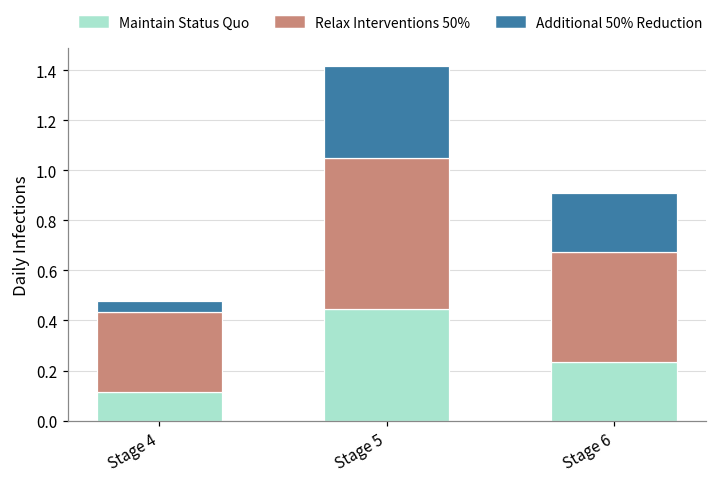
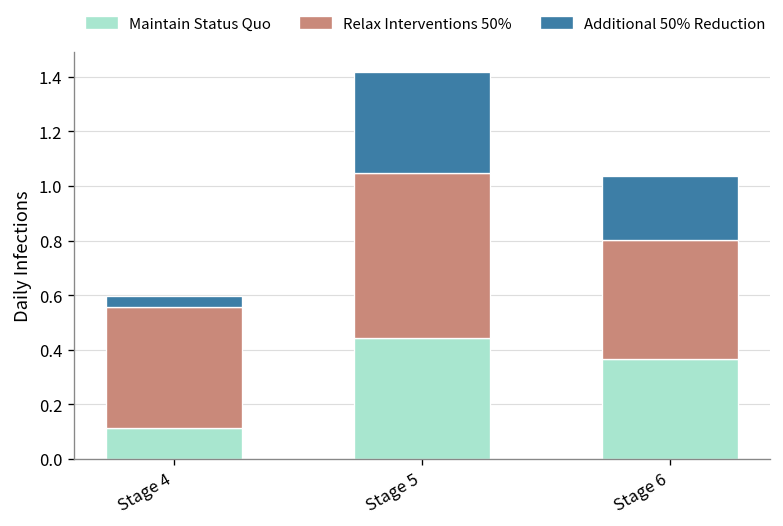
  {
    "Maintain Status Quo": {
      "Stage 4": 0.11,
      "Stage 5": 0.45,
-     "Stage 6": 0.24
+     "Stage 6": 0.37
    },
    "Relax Interventions 50%": {
-     "Stage 4": 0.32,
+     "Stage 4": 0.44,
      "Stage 5": 0.60,
      "Stage 6": 0.44
    },
    "Additional 50% Reduction": {
      "Stage 4": 0.04,
      "Stage 5": 0.37,
      "Stage 6": 0.24
    }
  }
